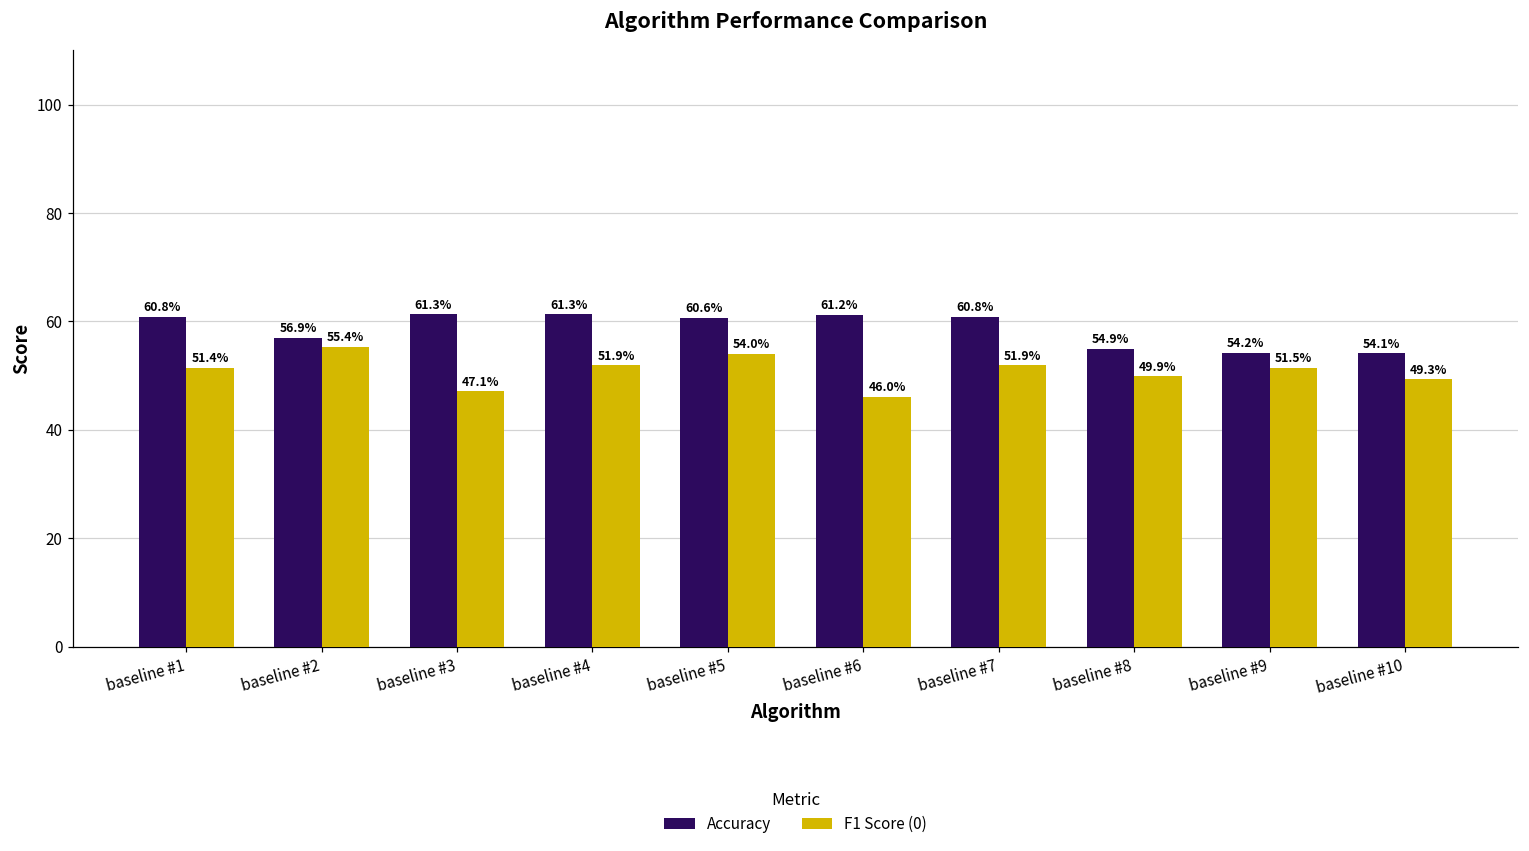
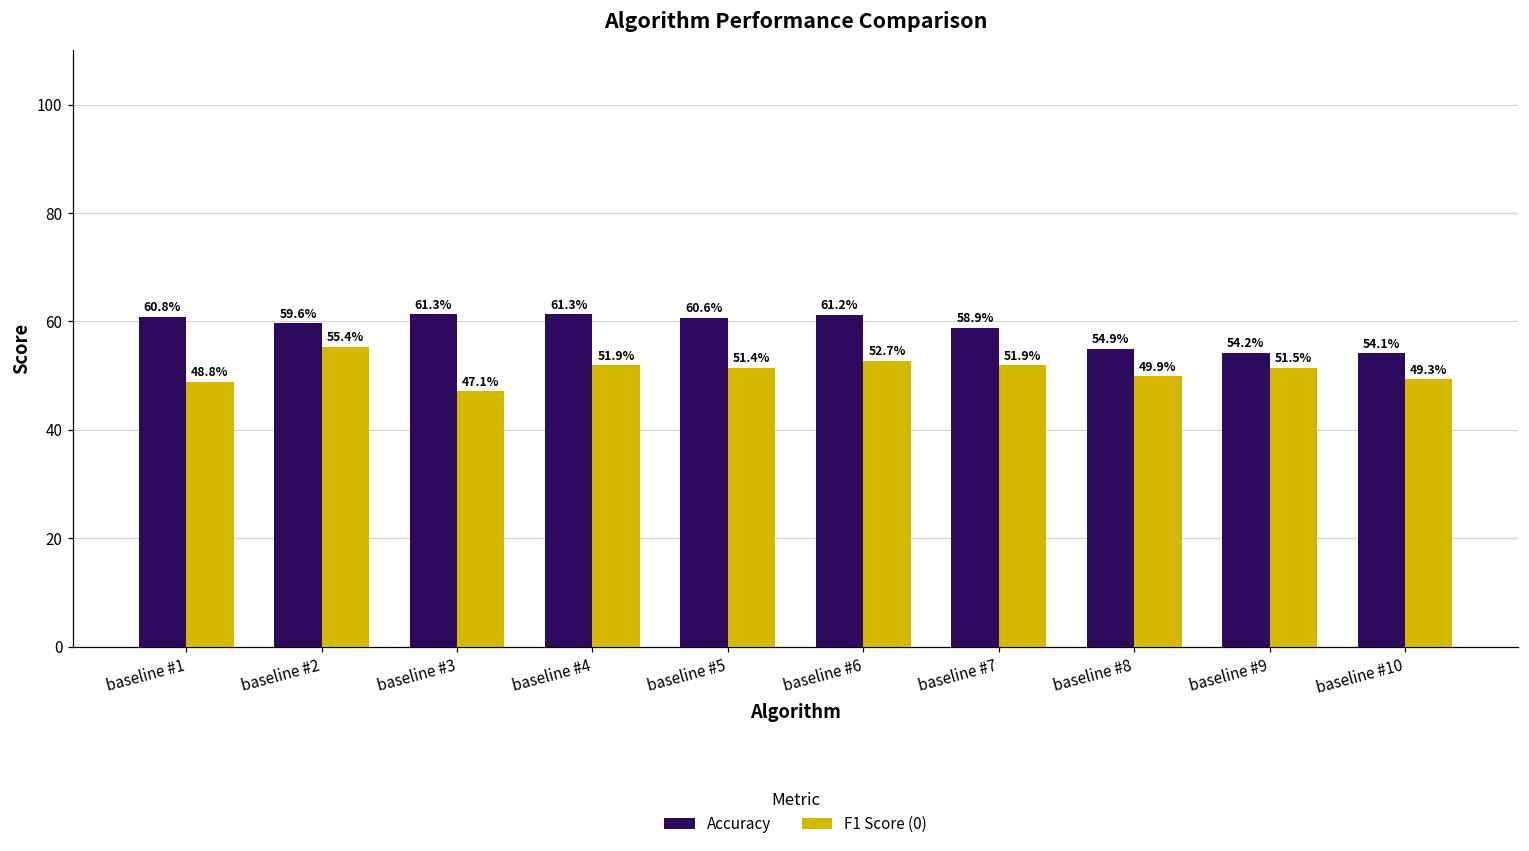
  {
    "Accuracy": {
      "baseline #1": "60.8%",
-     "baseline #2": "56.9%",
+     "baseline #2": "59.6%",
      "baseline #3": "61.3%",
      "baseline #4": "61.3%",
      "baseline #5": "60.6%",
      "baseline #6": "61.2%",
-     "baseline #7": "60.8%",
+     "baseline #7": "58.9%",
      "baseline #8": "54.9%",
      "baseline #9": "54.2%",
      "baseline #10": "54.1%"
    },
    "F1 Score (0)": {
-     "baseline #1": "51.4%",
+     "baseline #1": "48.8%",
      "baseline #2": "55.4%",
      "baseline #3": "47.1%",
      "baseline #4": "51.9%",
-     "baseline #5": "54.0%",
-     "baseline #6": "46.0%",
+     "baseline #5": "51.4%",
+     "baseline #6": "52.7%",
      "baseline #7": "51.9%",
      "baseline #8": "49.9%",
      "baseline #9": "51.5%",
      "baseline #10": "49.3%"
    }
  }
